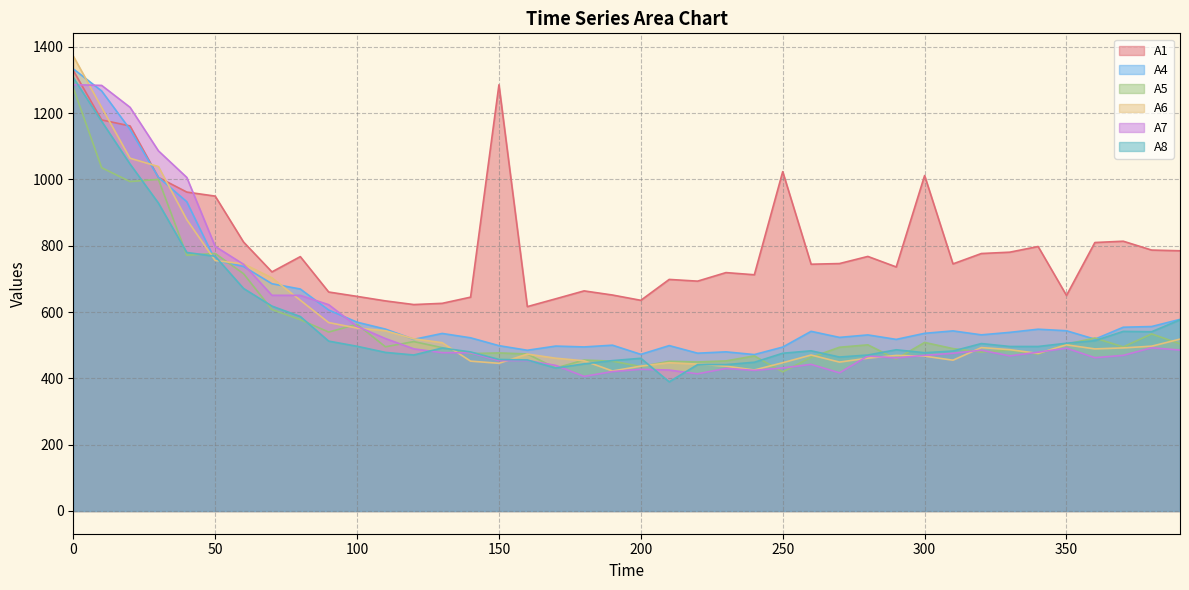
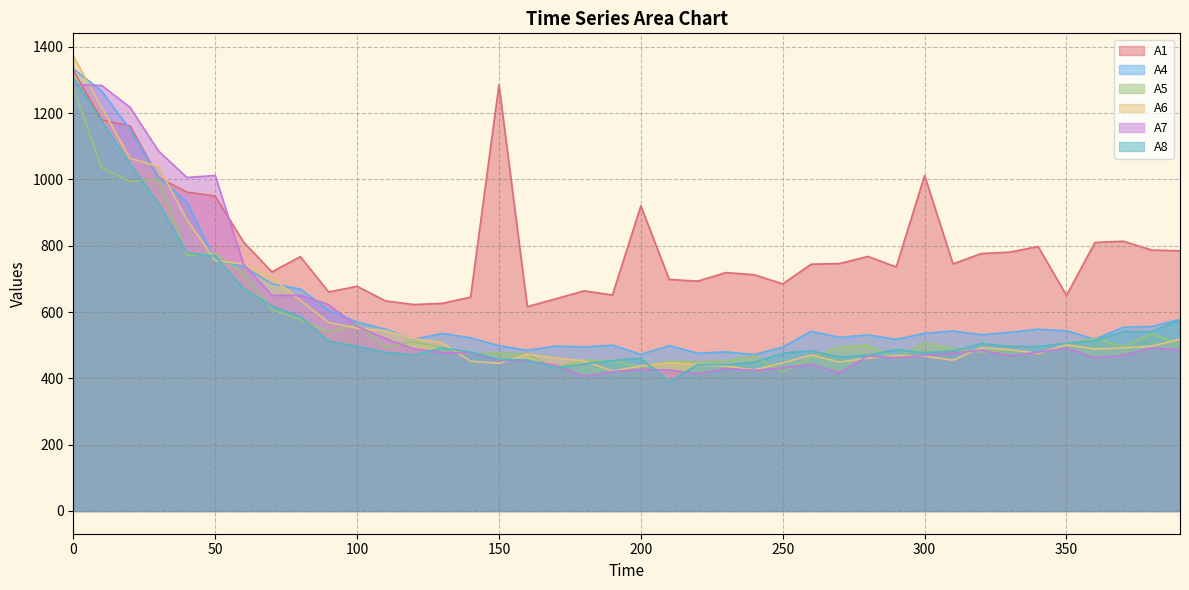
  {
    "A1": {
      "50": 950,
-     "100": 650,
+     "100": 680,
      "150": 1290,
-     "200": 640,
-     "250": 1020,
+     "200": 920,
+     "250": 680,
      "300": 1010,
      "350": 650
    },
    "A7": {
      "0": 1290,
-     "50": 800,
+     "50": 1010,
      "200": 430,
      "250": 430,
      "350": 490
    }
  }
